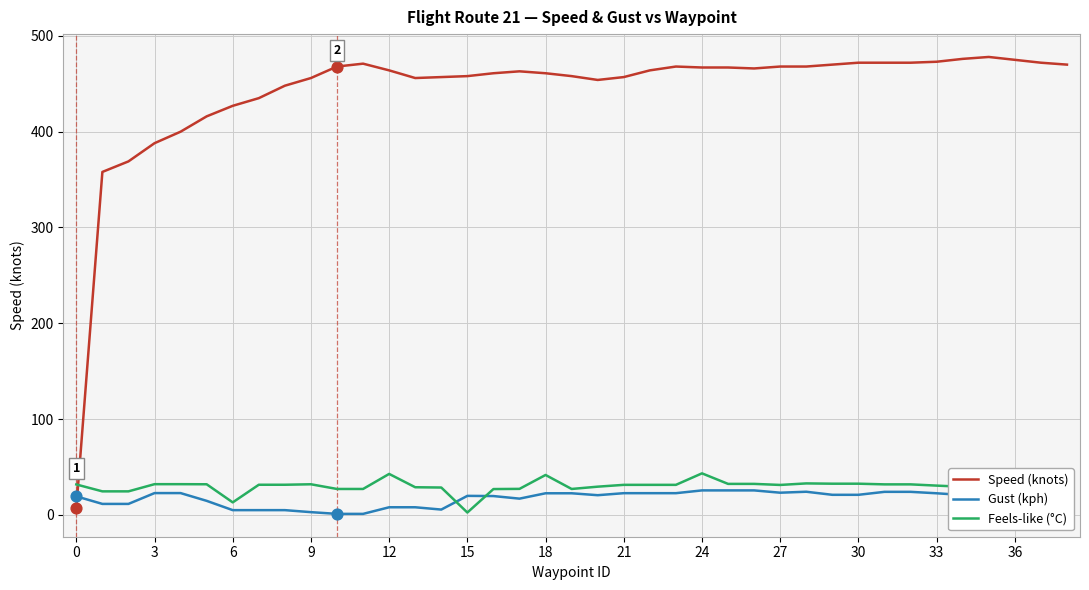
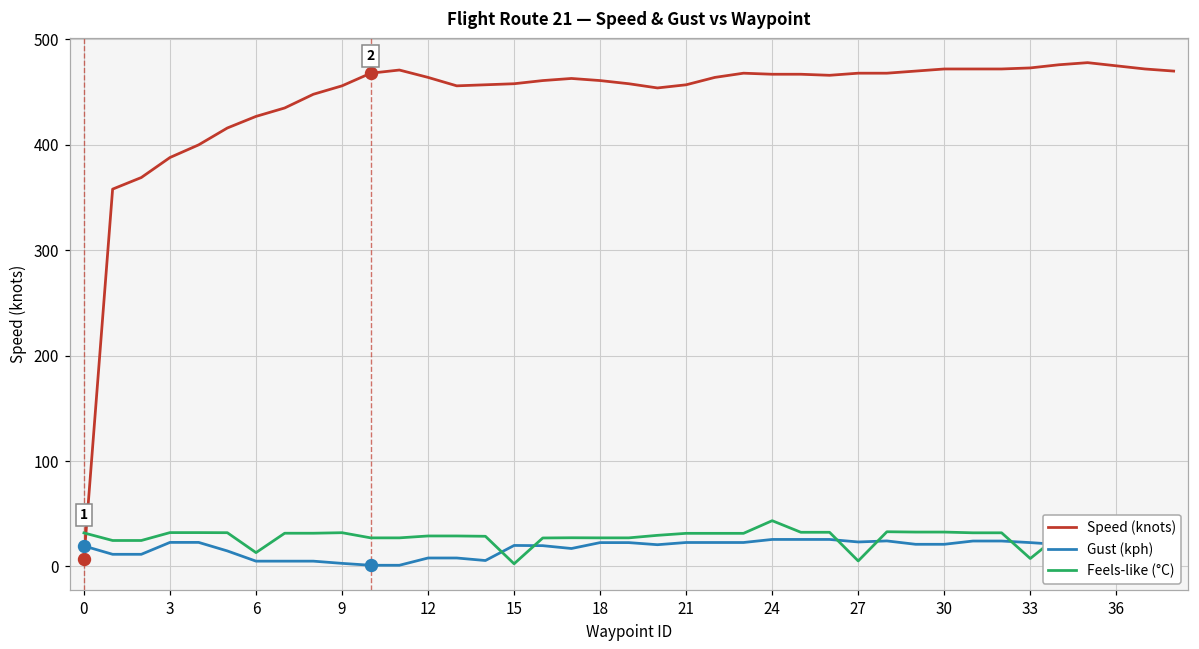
  {
    "Feels-like (°C)": {
      "3": 30,
      "6": 10,
      "9": 30,
-     "12": 40,
+     "12": 30,
      "15": 0,
-     "18": 40,
+     "18": 30,
      "21": 30,
      "24": 40,
-     "27": 30,
+     "27": 10,
      "30": 30,
-     "33": 30
+     "33": 10
    }
  }
